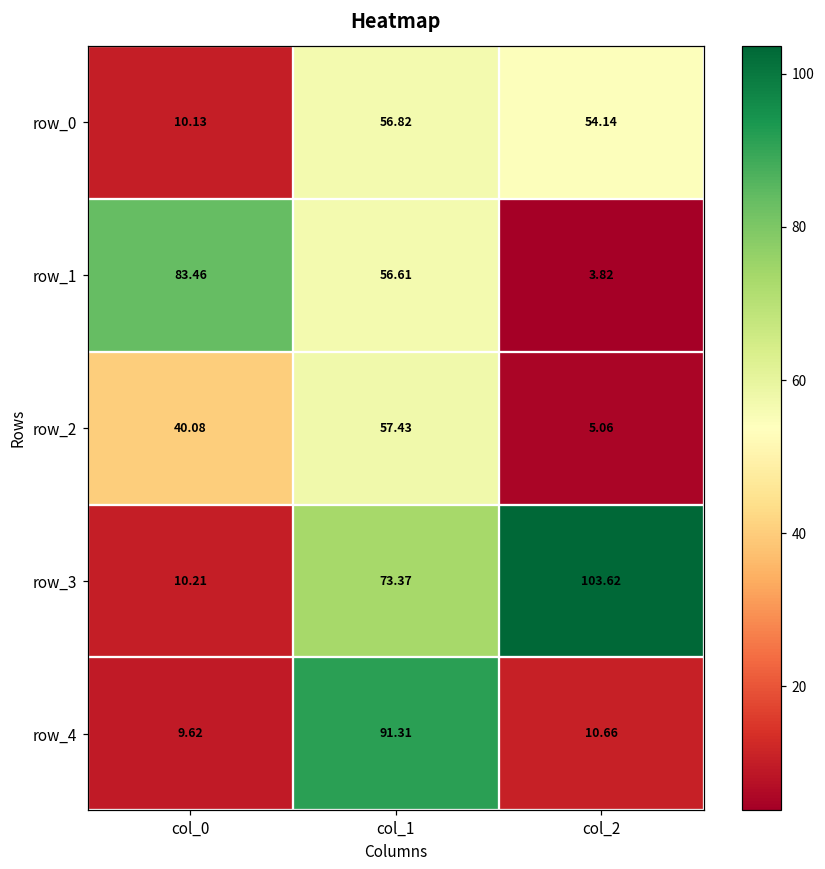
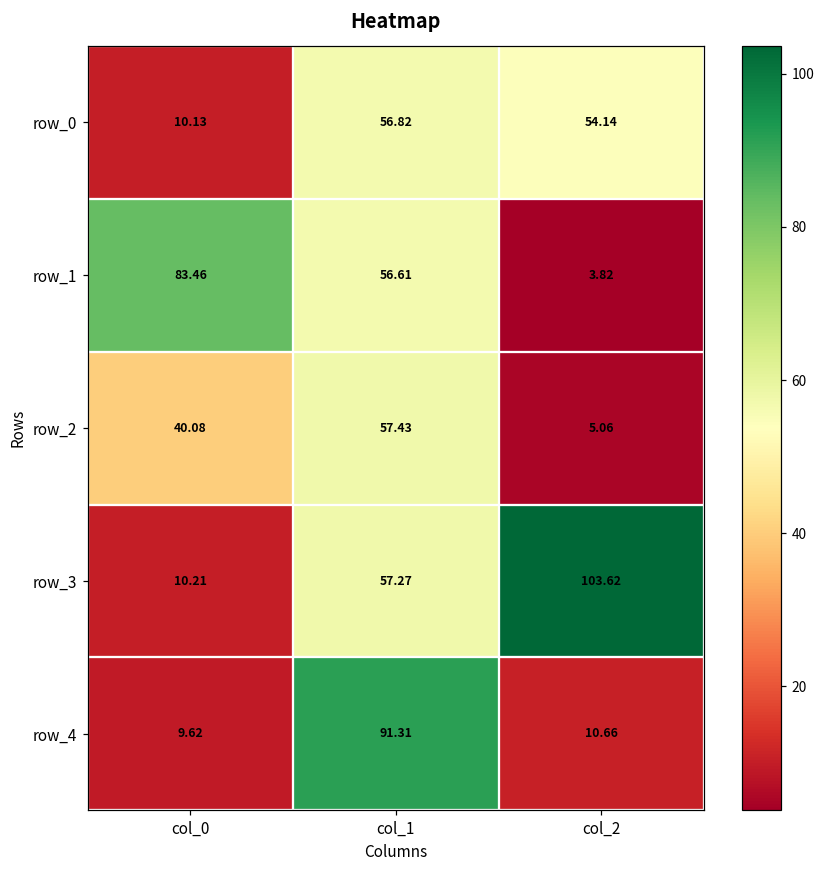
  {
    "row_0": {
      "col_0": 10.13,
      "col_1": 56.82,
      "col_2": 54.14
    },
    "row_1": {
      "col_0": 83.46,
      "col_1": 56.61,
      "col_2": 3.82
    },
    "row_2": {
      "col_0": 40.08,
      "col_1": 57.43,
      "col_2": 5.06
    },
    "row_3": {
      "col_0": 10.21,
-     "col_1": 73.37,
+     "col_1": 57.27,
      "col_2": 103.62
    },
    "row_4": {
      "col_0": 9.62,
      "col_1": 91.31,
      "col_2": 10.66
    }
  }
